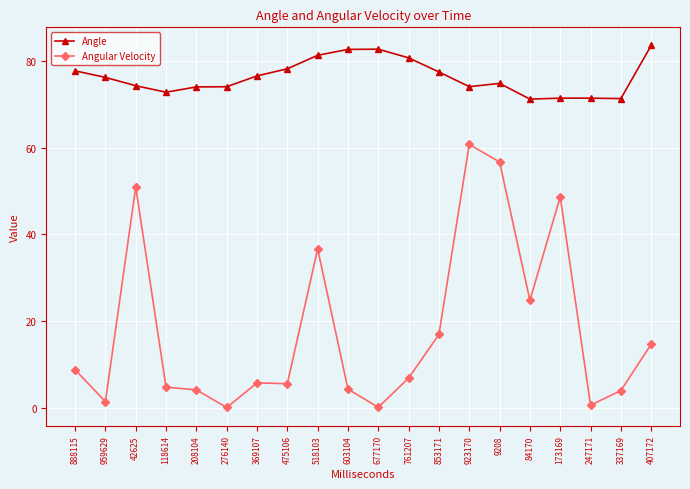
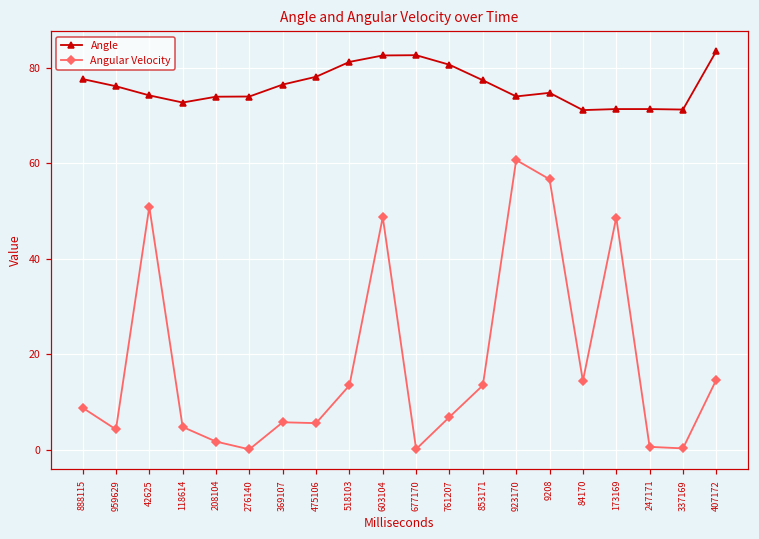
  {
    "Angle": {
      "888115": 78,
      "959629": 76,
      "42625": 74,
      "118614": 73,
      "208104": 74,
      "276140": 74,
      "369107": 77,
      "475106": 78,
      "518103": 81,
      "603104": 83,
      "677170": 83,
      "761207": 81,
      "853171": 77,
      "923170": 74,
      "9208": 75,
      "84170": 71,
      "173169": 71,
      "247171": 71,
      "337169": 71,
      "407172": 84
    },
    "Angular Velocity": {
      "888115": 9,
-     "959629": 1,
+     "959629": 4,
      "42625": 51,
      "118614": 5,
-     "208104": 4,
+     "208104": 2,
      "276140": 0,
      "369107": 6,
      "475106": 6,
-     "518103": 37,
-     "603104": 4,
+     "518103": 14,
+     "603104": 49,
      "677170": 0,
      "761207": 7,
-     "853171": 17,
+     "853171": 14,
      "923170": 61,
      "9208": 57,
-     "84170": 25,
+     "84170": 14,
      "173169": 49,
      "247171": 1,
-     "337169": 4,
+     "337169": 0,
      "407172": 15
    }
  }
